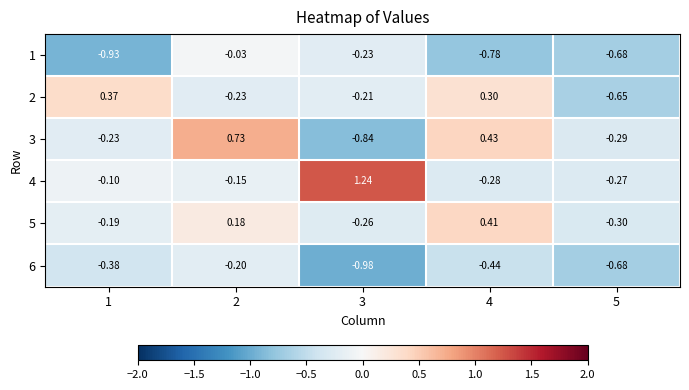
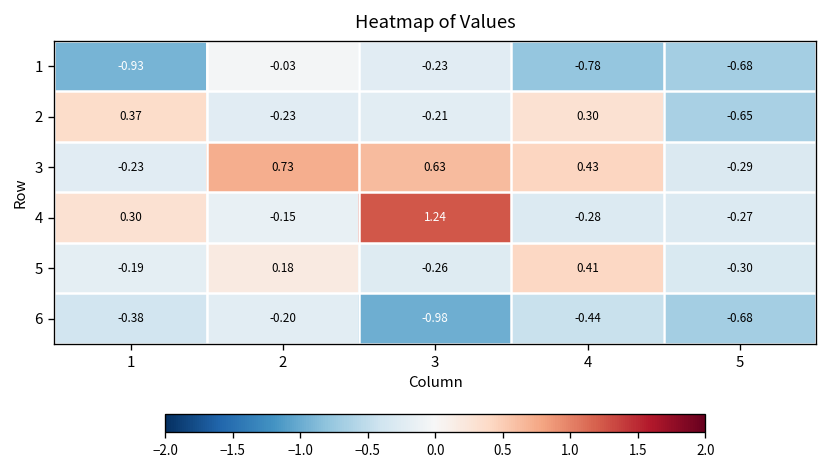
  {
    "1": {
      "1": -0.93,
      "2": -0.03,
      "3": -0.23,
      "4": -0.78,
      "5": -0.68
    },
    "2": {
      "1": 0.37,
      "2": -0.23,
      "3": -0.21,
      "4": 0.30,
      "5": -0.65
    },
    "3": {
      "1": -0.23,
      "2": 0.73,
-     "3": -0.84,
+     "3": 0.63,
      "4": 0.43,
      "5": -0.29
    },
    "4": {
-     "1": -0.10,
+     "1": 0.30,
      "2": -0.15,
      "3": 1.24,
      "4": -0.28,
      "5": -0.27
    },
    "5": {
      "1": -0.19,
      "2": 0.18,
      "3": -0.26,
      "4": 0.41,
      "5": -0.30
    },
    "6": {
      "1": -0.38,
      "2": -0.20,
      "3": -0.98,
      "4": -0.44,
      "5": -0.68
    }
  }
